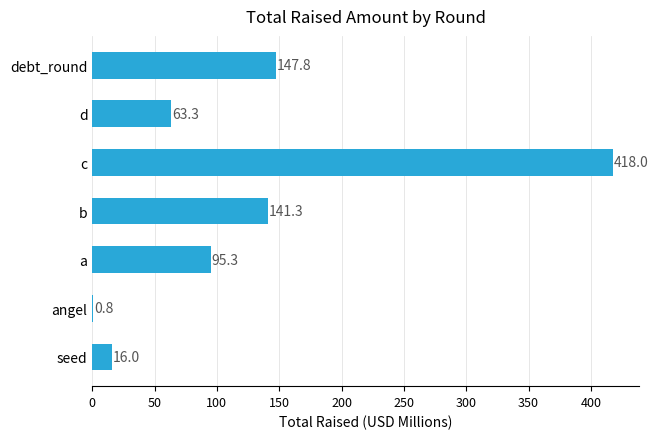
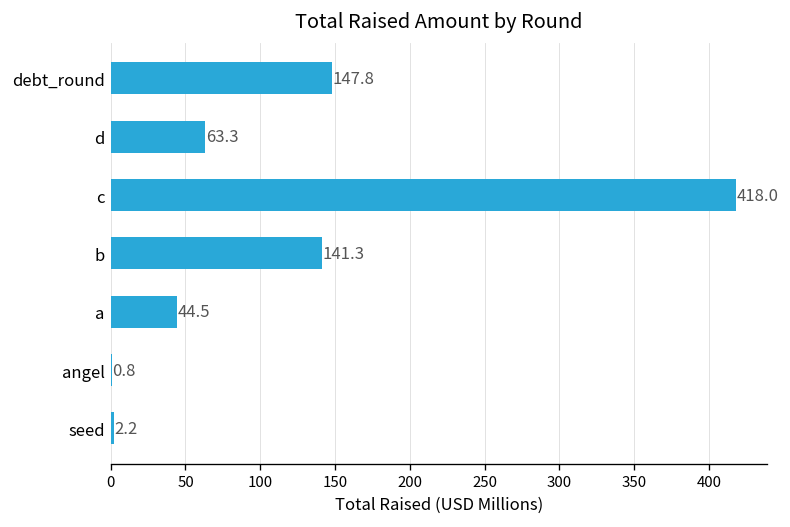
  {
    "debt_round": 147.8,
    "d": 63.3,
    "c": 418.0,
    "b": 141.3,
-   "a": 95.3,
+   "a": 44.5,
    "angel": 0.8,
-   "seed": 16.0
+   "seed": 2.2
  }
